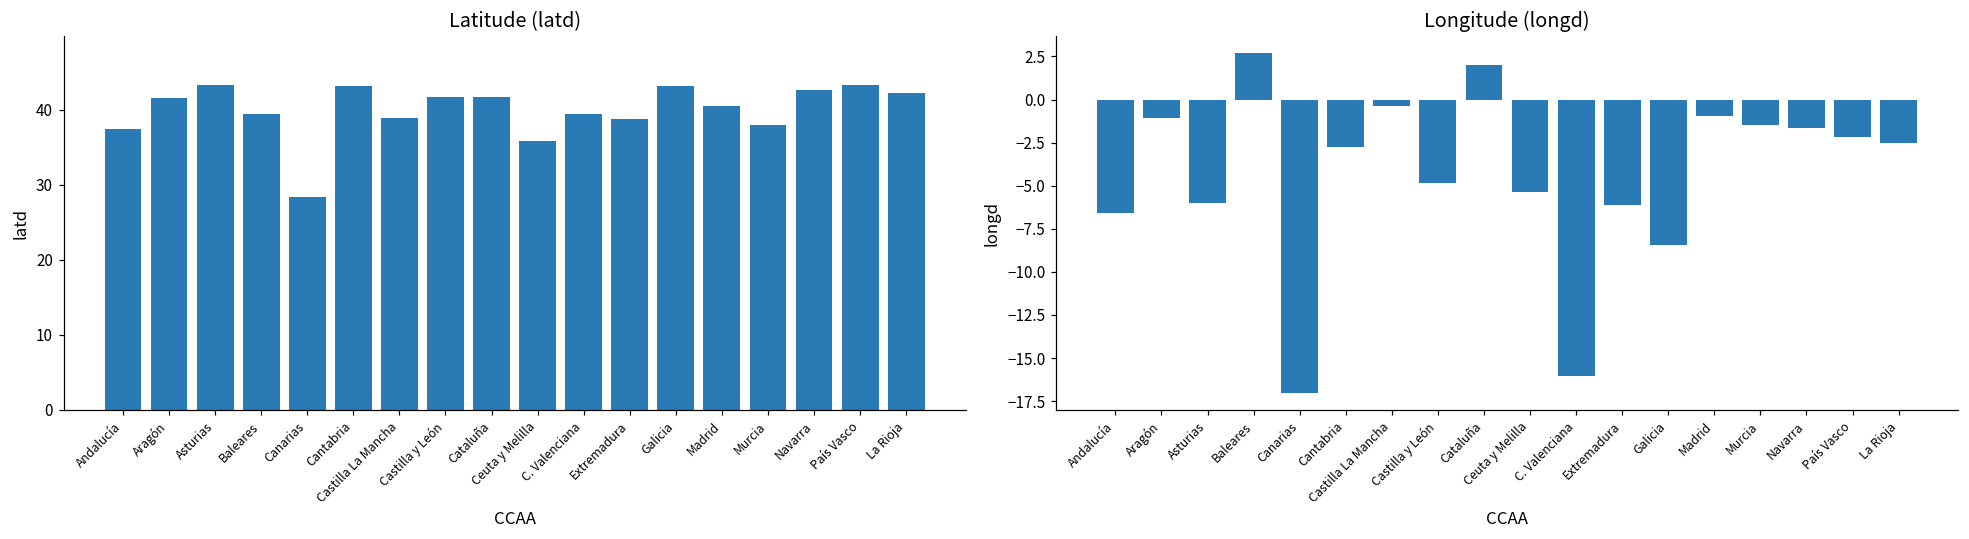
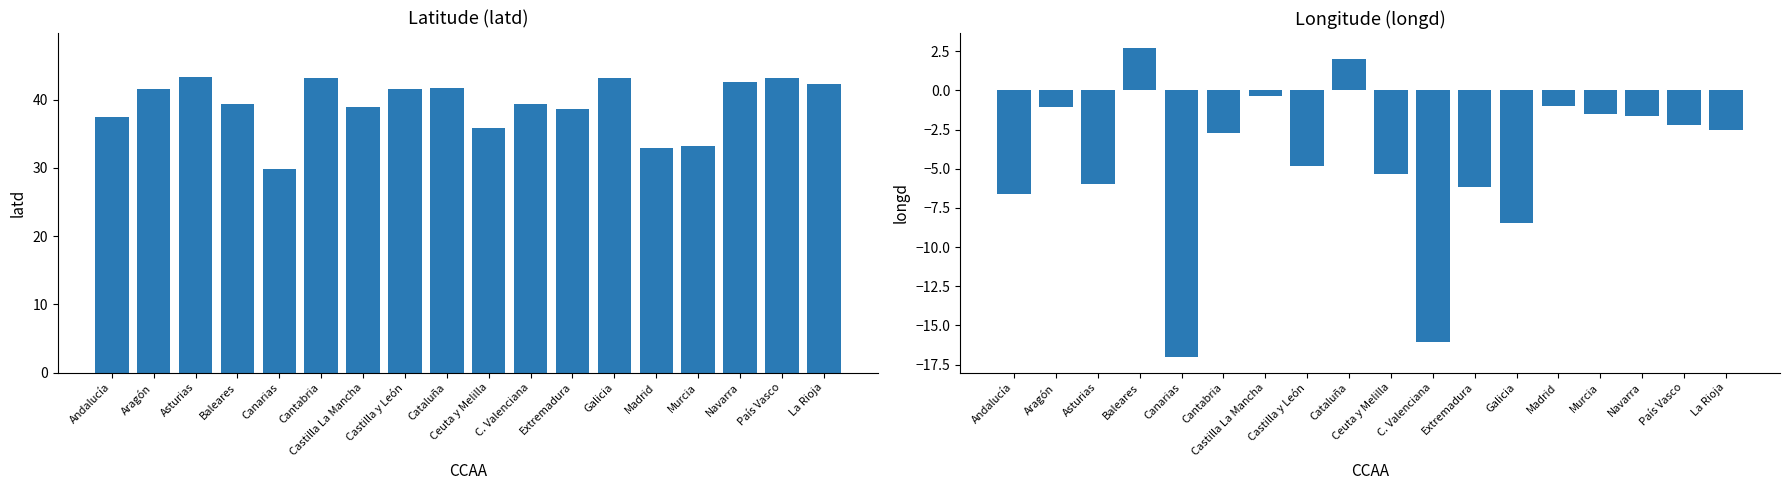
  {
    "Latitude (latd)": {
      "Andalucía": 37,
      "Aragón": 42,
      "Asturias": 43,
      "Baleares": 39,
-     "Canarias": 28,
+     "Canarias": 30,
      "Cantabria": 43,
      "Castilla La Mancha": 39,
      "Castilla y León": 42,
      "Cataluña": 42,
      "Ceuta y Melilla": 36,
      "C. Valenciana": 39,
      "Extremadura": 39,
      "Galicia": 43,
-     "Madrid": 40,
-     "Murcia": 38,
+     "Madrid": 33,
+     "Murcia": 33,
      "Navarra": 43,
      "País Vasco": 43,
      "La Rioja": 42
    },
    "Longitude (longd)": {
      "Andalucía": -6.6,
      "Aragón": -1.1,
      "Asturias": -6.0,
      "Baleares": 2.7,
      "Canarias": -17.0,
      "Cantabria": -2.7,
      "Castilla La Mancha": -0.4,
      "Castilla y León": -4.8,
      "Cataluña": 2.0,
      "Ceuta y Melilla": -5.3,
      "C. Valenciana": -16.0,
      "Extremadura": -6.1,
      "Galicia": -8.5,
      "Madrid": -1.0,
      "Murcia": -1.5,
      "Navarra": -1.6,
      "País Vasco": -2.2,
      "La Rioja": -2.5
    }
  }
